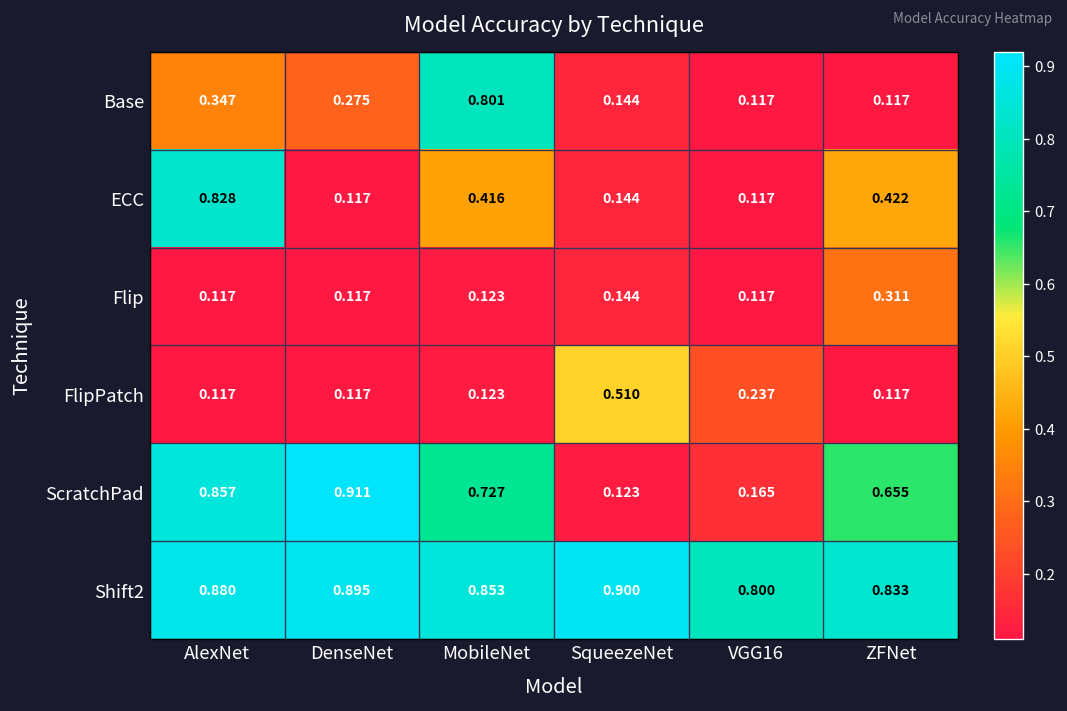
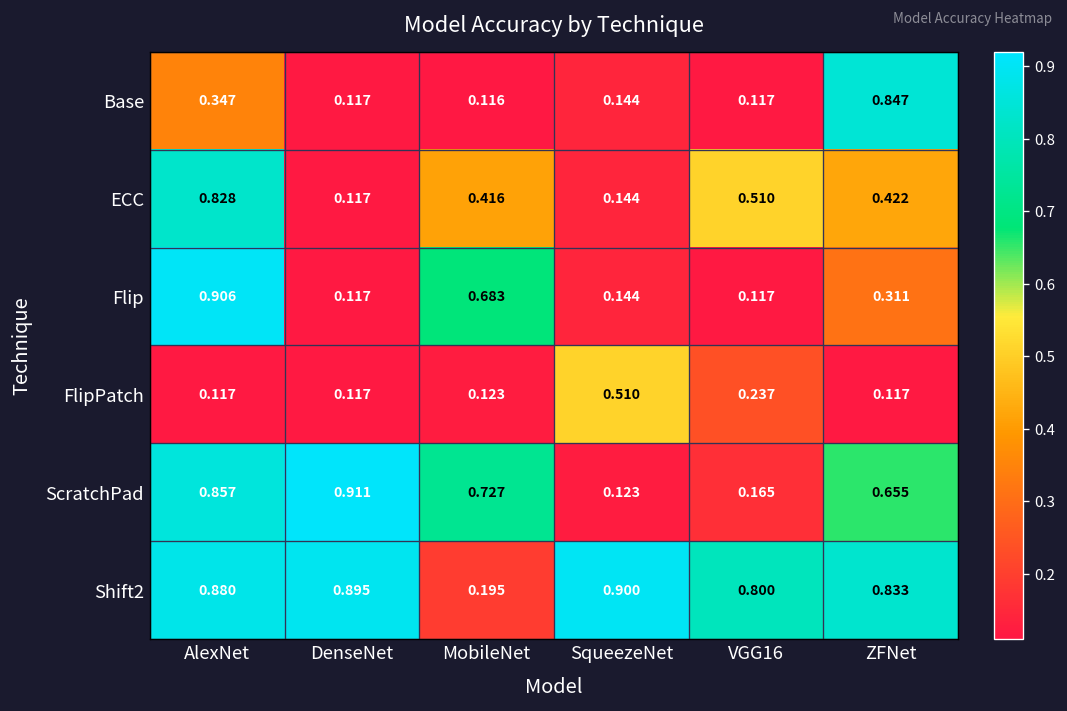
  {
    "Base": {
      "AlexNet": 0.347,
-     "DenseNet": 0.275,
-     "MobileNet": 0.801,
+     "DenseNet": 0.117,
+     "MobileNet": 0.116,
      "SqueezeNet": 0.144,
      "VGG16": 0.117,
-     "ZFNet": 0.117
+     "ZFNet": 0.847
    },
    "ECC": {
      "AlexNet": 0.828,
      "DenseNet": 0.117,
      "MobileNet": 0.416,
      "SqueezeNet": 0.144,
-     "VGG16": 0.117,
+     "VGG16": 0.510,
      "ZFNet": 0.422
    },
    "Flip": {
-     "AlexNet": 0.117,
+     "AlexNet": 0.906,
      "DenseNet": 0.117,
-     "MobileNet": 0.123,
+     "MobileNet": 0.683,
      "SqueezeNet": 0.144,
      "VGG16": 0.117,
      "ZFNet": 0.311
    },
    "FlipPatch": {
      "AlexNet": 0.117,
      "DenseNet": 0.117,
      "MobileNet": 0.123,
      "SqueezeNet": 0.510,
      "VGG16": 0.237,
      "ZFNet": 0.117
    },
    "ScratchPad": {
      "AlexNet": 0.857,
      "DenseNet": 0.911,
      "MobileNet": 0.727,
      "SqueezeNet": 0.123,
      "VGG16": 0.165,
      "ZFNet": 0.655
    },
    "Shift2": {
      "AlexNet": 0.880,
      "DenseNet": 0.895,
-     "MobileNet": 0.853,
+     "MobileNet": 0.195,
      "SqueezeNet": 0.900,
      "VGG16": 0.800,
      "ZFNet": 0.833
    }
  }
